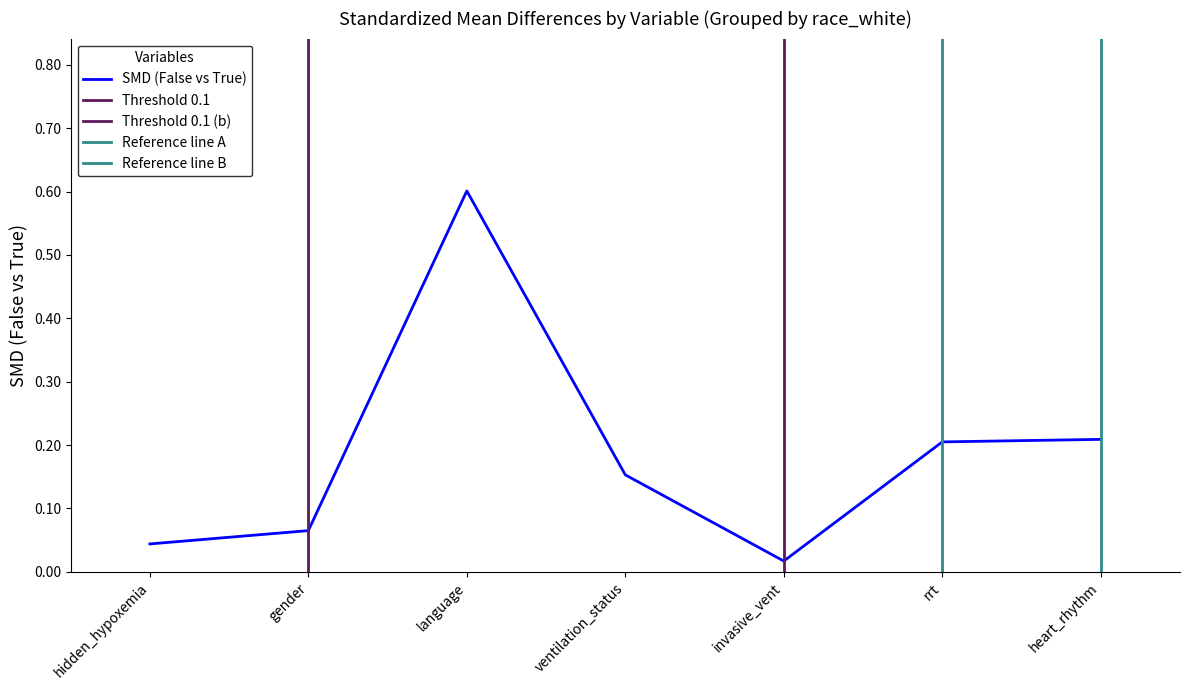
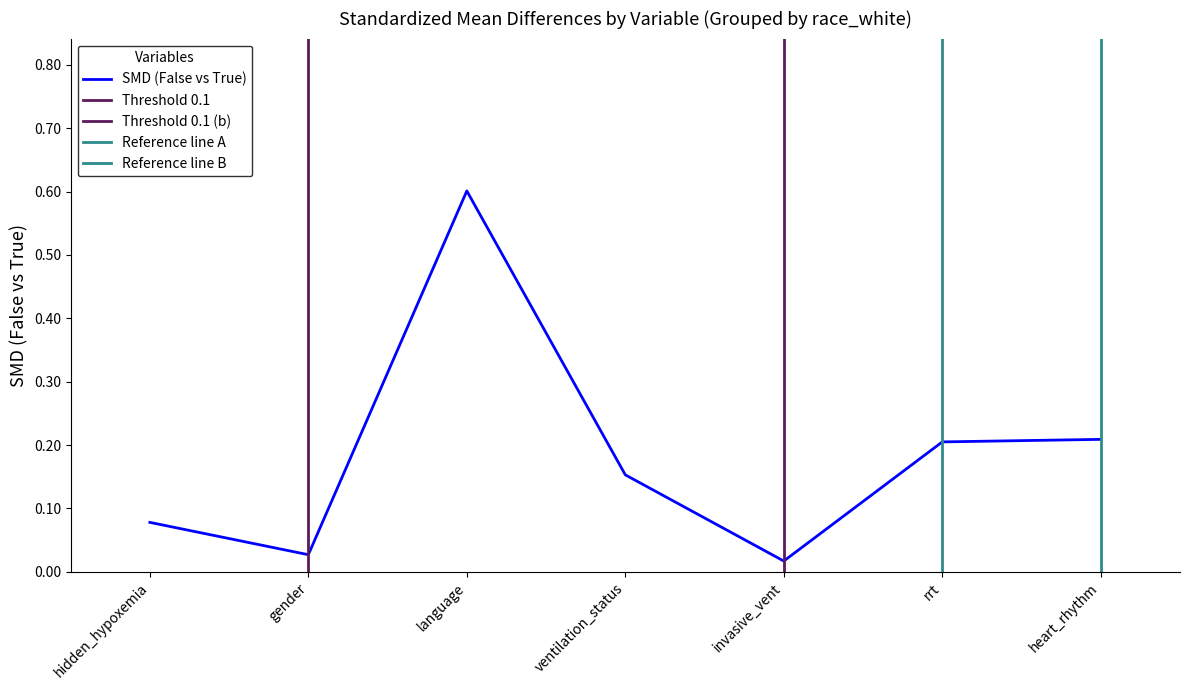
  {
-   "hidden_hypoxemia": 0.04,
-   "gender": 0.07,
+   "hidden_hypoxemia": 0.08,
+   "gender": 0.03,
    "language": 0.60,
    "ventilation_status": 0.15,
    "invasive_vent": 0.02,
    "rrt": 0.21,
    "heart_rhythm": 0.21
  }
